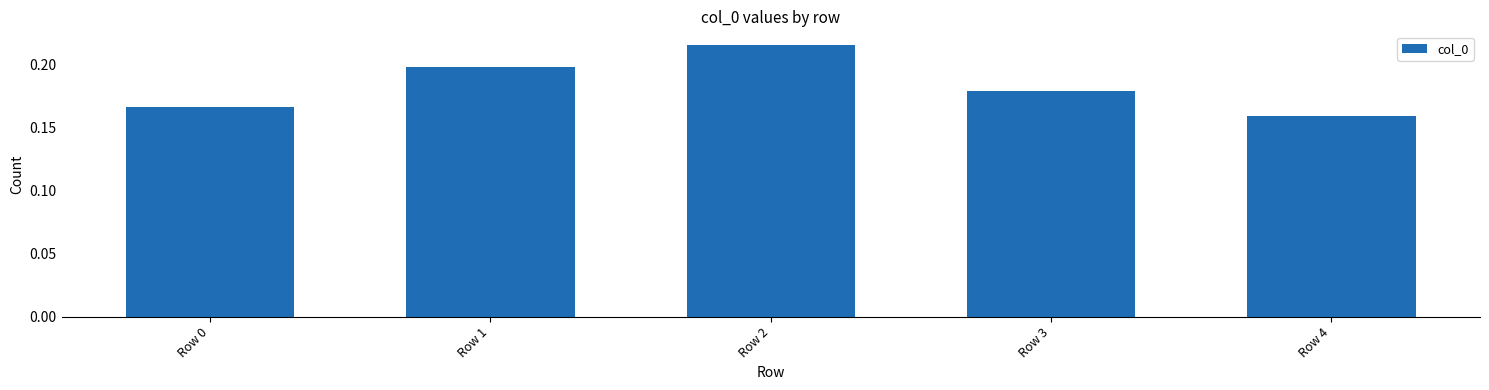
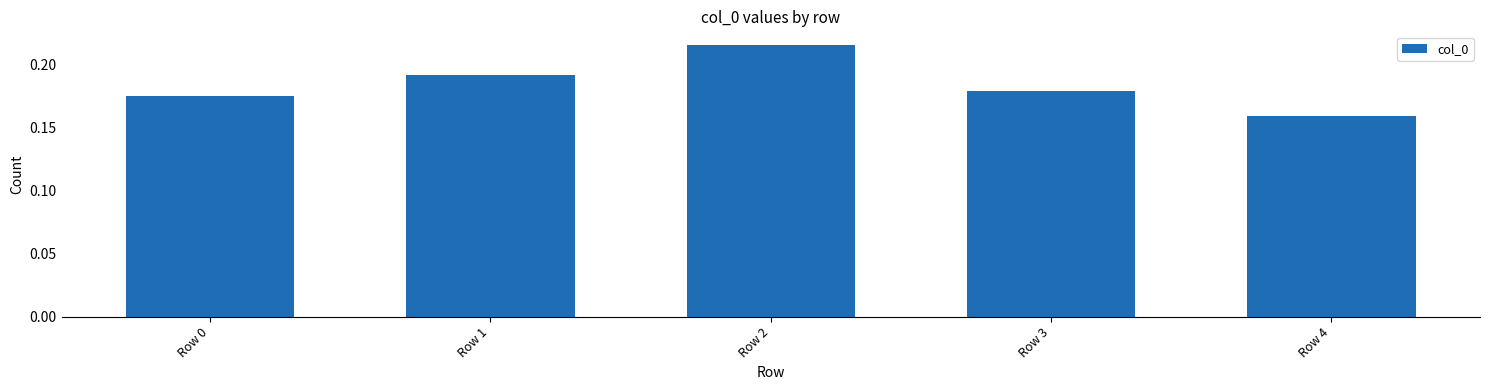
  {
-   "Row 0": 0.167,
-   "Row 1": 0.198,
+   "Row 0": 0.175,
+   "Row 1": 0.192,
    "Row 2": 0.216,
    "Row 3": 0.179,
    "Row 4": 0.159
  }
